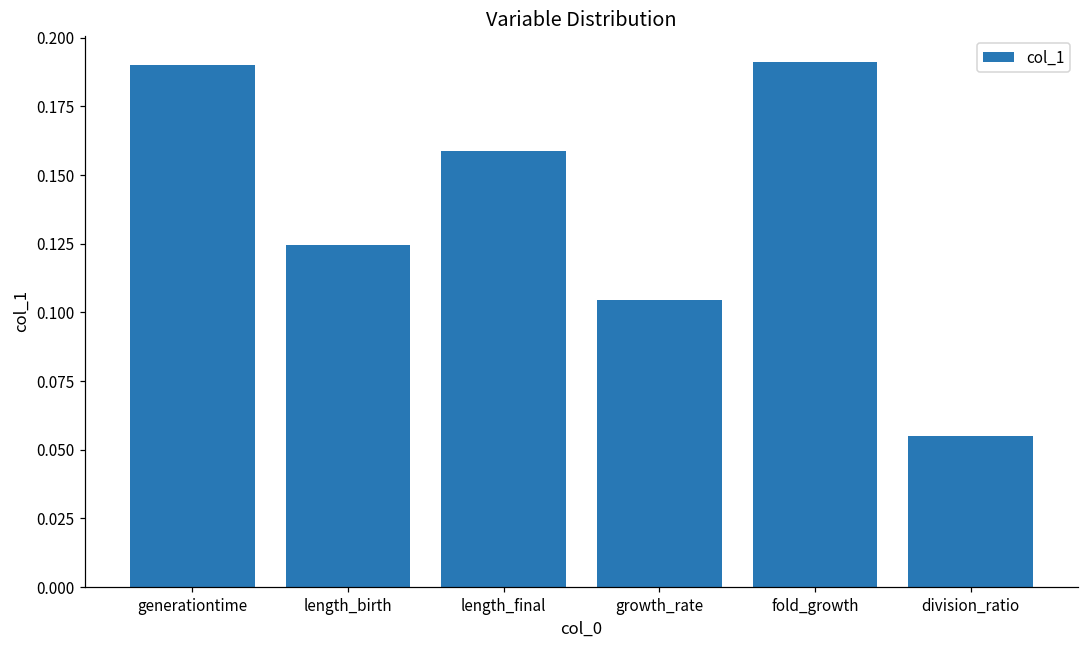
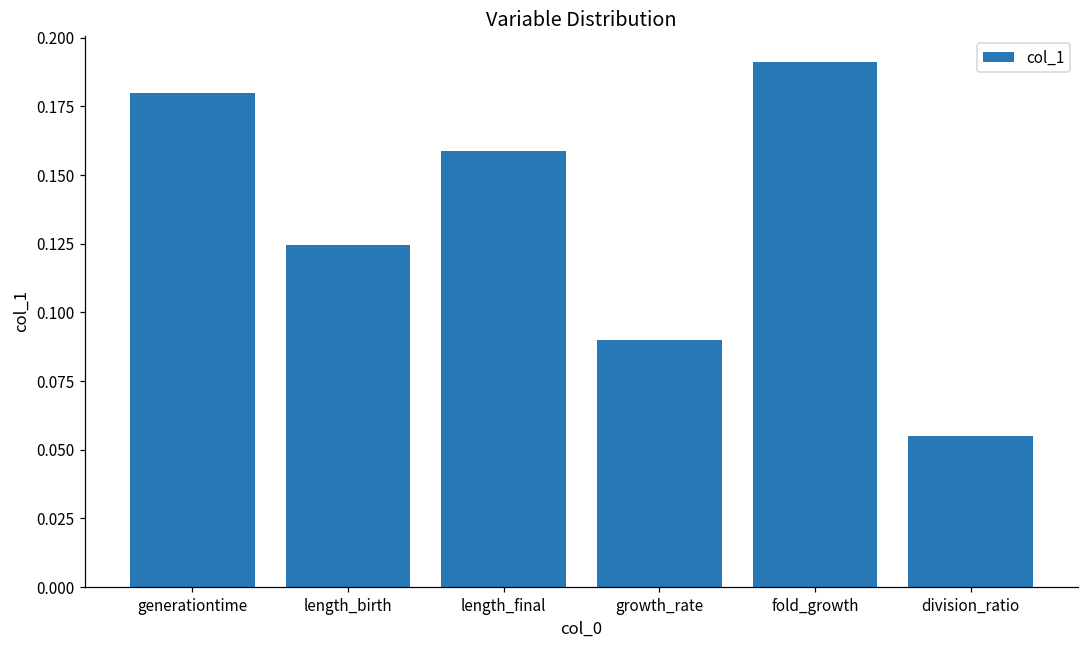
  {
-   "generationtime": 0.190,
+   "generationtime": 0.180,
    "length_birth": 0.125,
    "length_final": 0.159,
-   "growth_rate": 0.105,
+   "growth_rate": 0.090,
    "fold_growth": 0.191,
    "division_ratio": 0.055
  }
